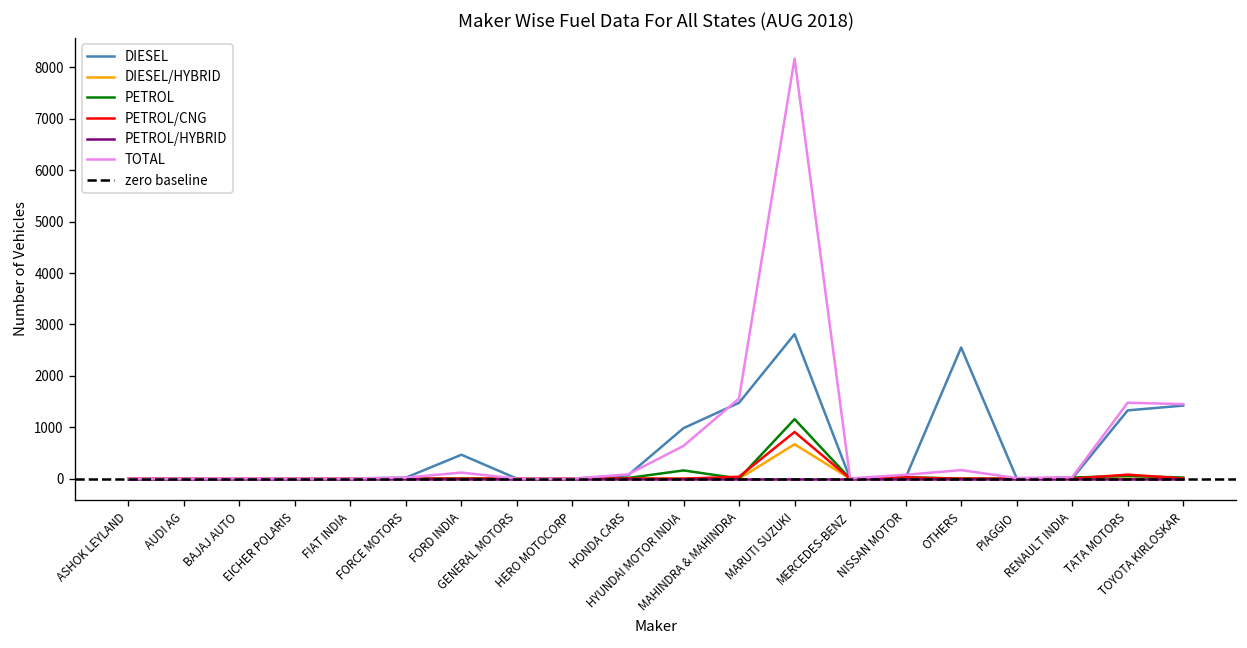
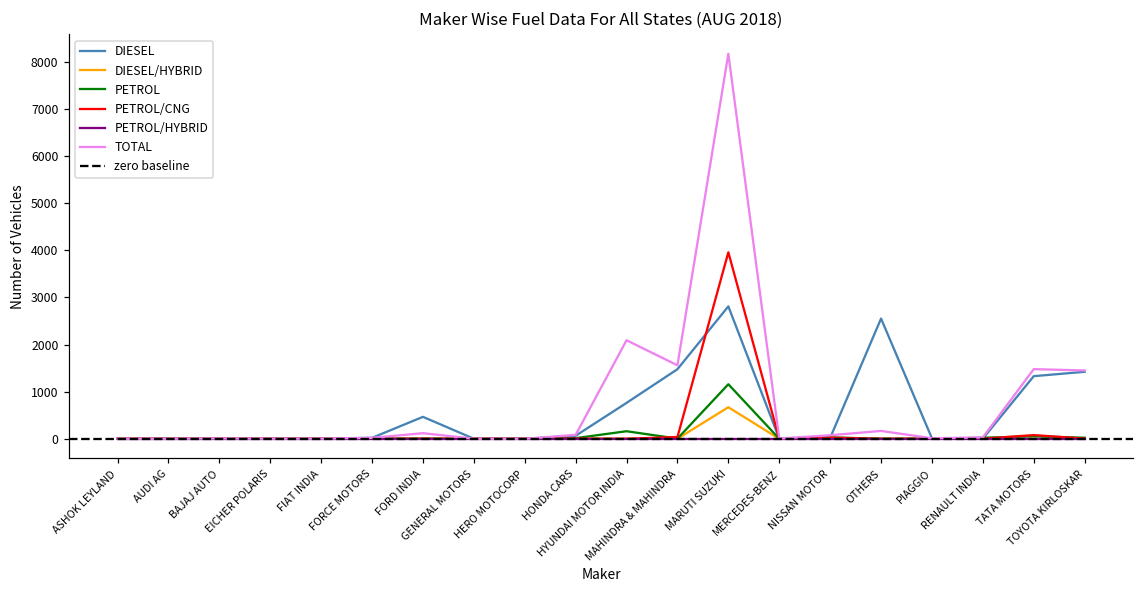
  {
    "DIESEL": {
      "FORD INDIA": 500,
-     "HYUNDAI MOTOR INDIA": 1000,
+     "HYUNDAI MOTOR INDIA": 800,
      "MAHINDRA & MAHINDRA": 1500,
      "MARUTI SUZUKI": 2800,
      "OTHERS": 2600,
      "TATA MOTORS": 1300
    },
    "DIESEL/HYBRID": {
      "MARUTI SUZUKI": 700
    },
    "PETROL": {
      "HYUNDAI MOTOR INDIA": 200,
      "MARUTI SUZUKI": 1200
    },
    "PETROL/CNG": {
-     "MARUTI SUZUKI": 900
+     "MARUTI SUZUKI": 4000
    },
    "PETROL/HYBRID": {
      "MARUTI SUZUKI": 0
    },
    "TOTAL": {
      "FORD INDIA": 100,
-     "HYUNDAI MOTOR INDIA": 600,
+     "HYUNDAI MOTOR INDIA": 2100,
      "MAHINDRA & MAHINDRA": 1600,
      "MARUTI SUZUKI": 8200,
      "OTHERS": 200,
      "TATA MOTORS": 1500
    }
  }
